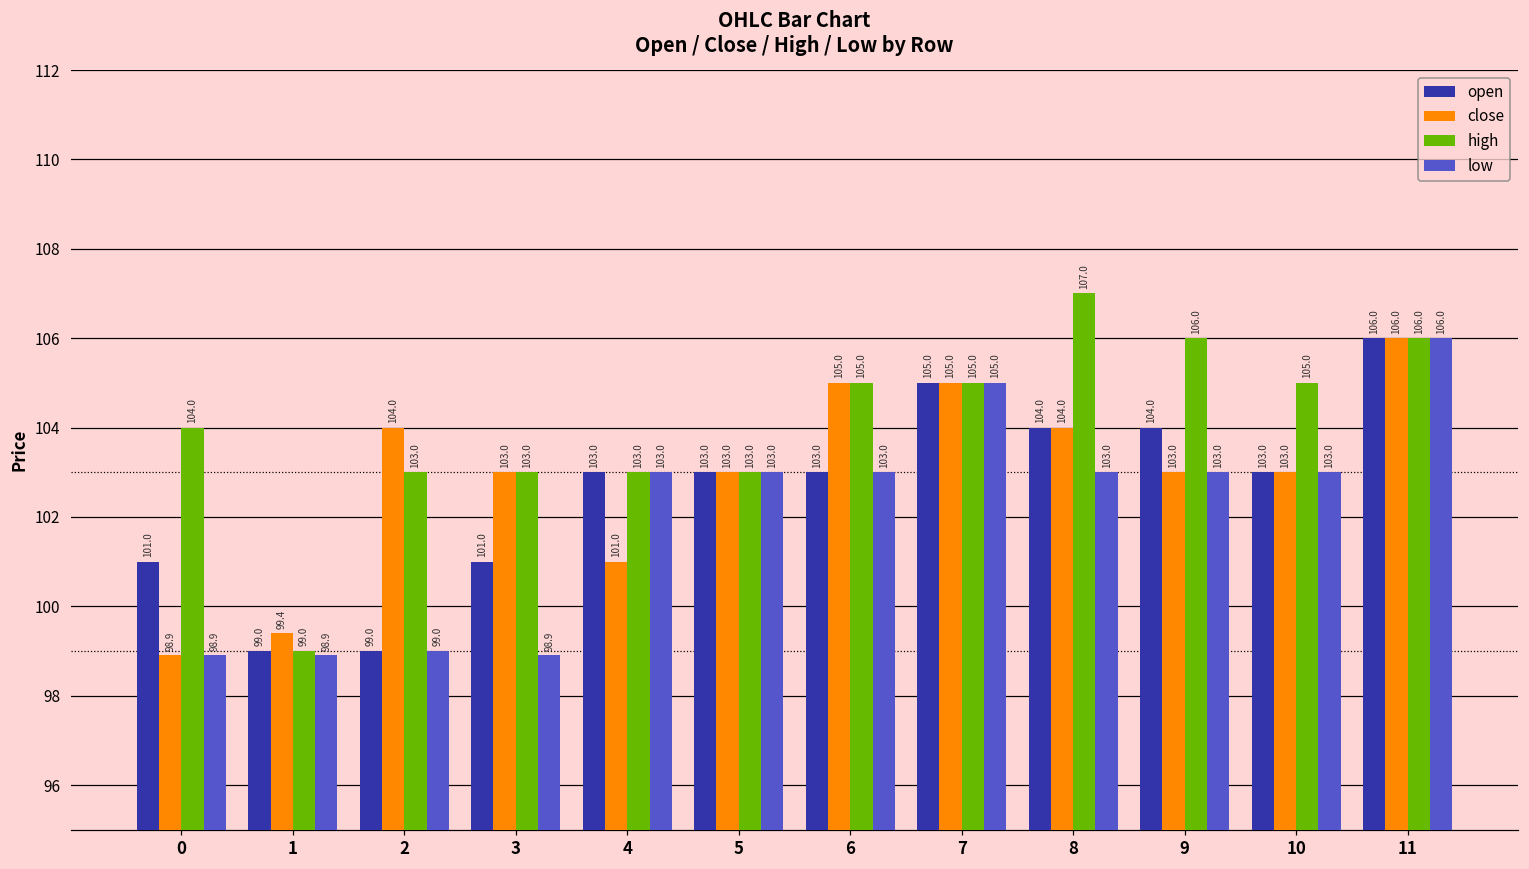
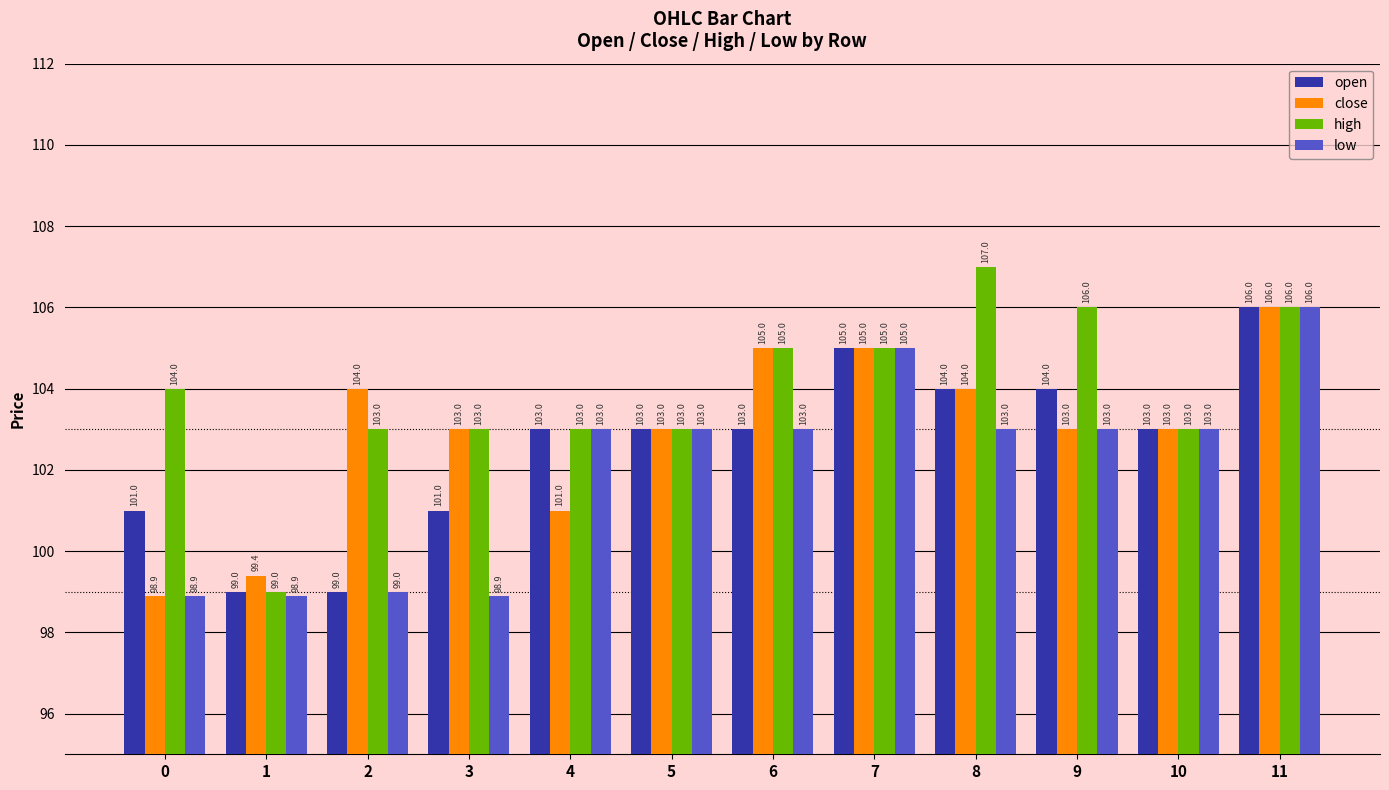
  {
    "close": {
      "0": 98.9,
      "1": 99.4,
      "2": 104.0,
      "3": 103.0,
      "4": 101.0,
      "5": 103.0,
      "6": 105.0,
      "7": 105.0,
      "8": 104.0,
      "9": 103.0,
      "10": 103.0,
      "11": 106.0
    },
    "high": {
      "0": 104.0,
      "1": 99.0,
      "2": 103.0,
      "3": 103.0,
      "4": 103.0,
      "5": 103.0,
      "6": 105.0,
      "7": 105.0,
      "8": 107.0,
      "9": 106.0,
-     "10": 105.0,
+     "10": 103.0,
      "11": 106.0
    }
  }
